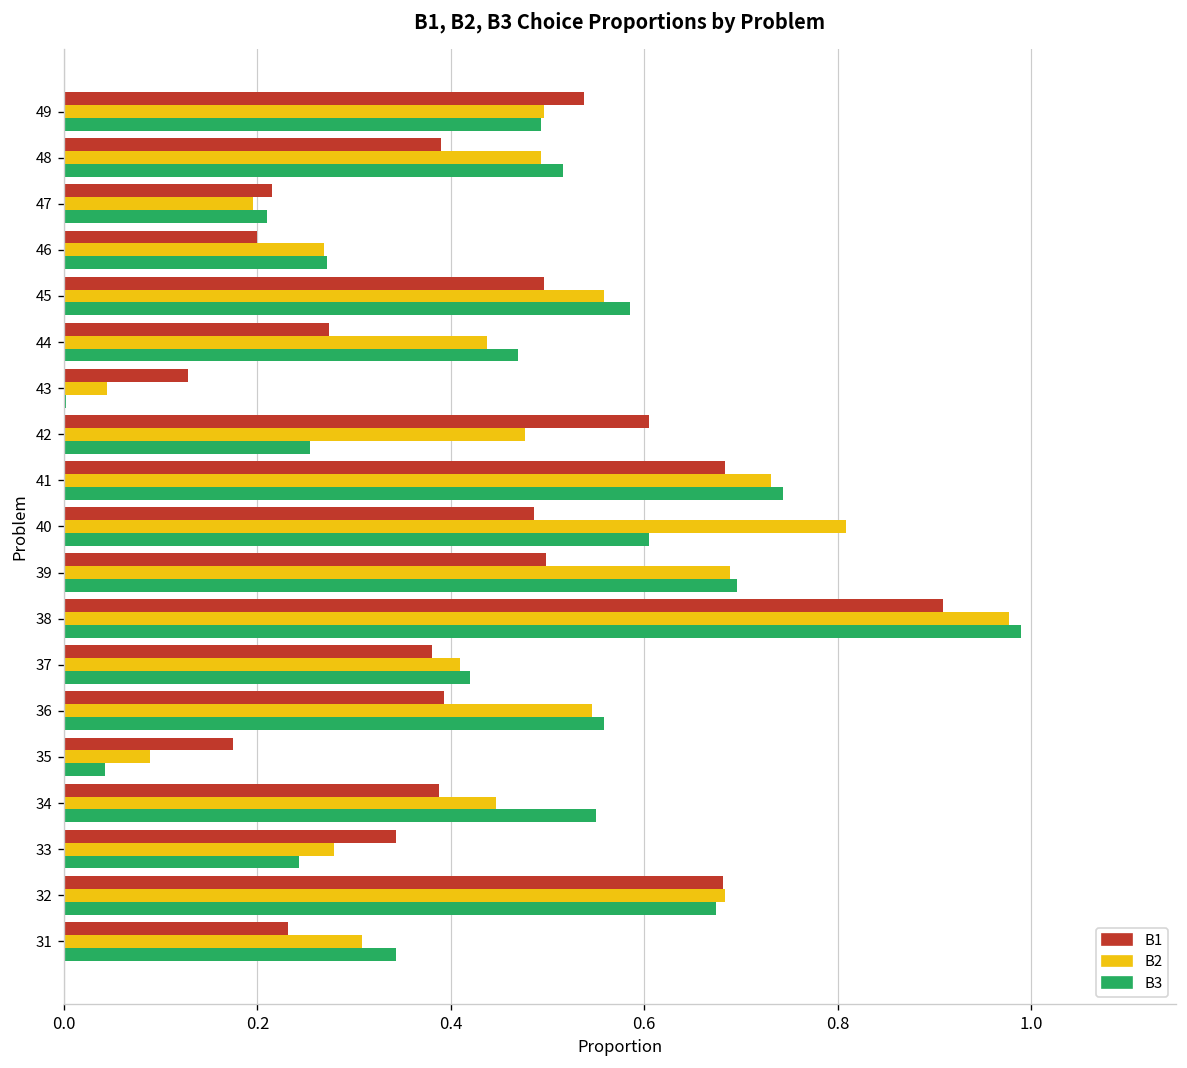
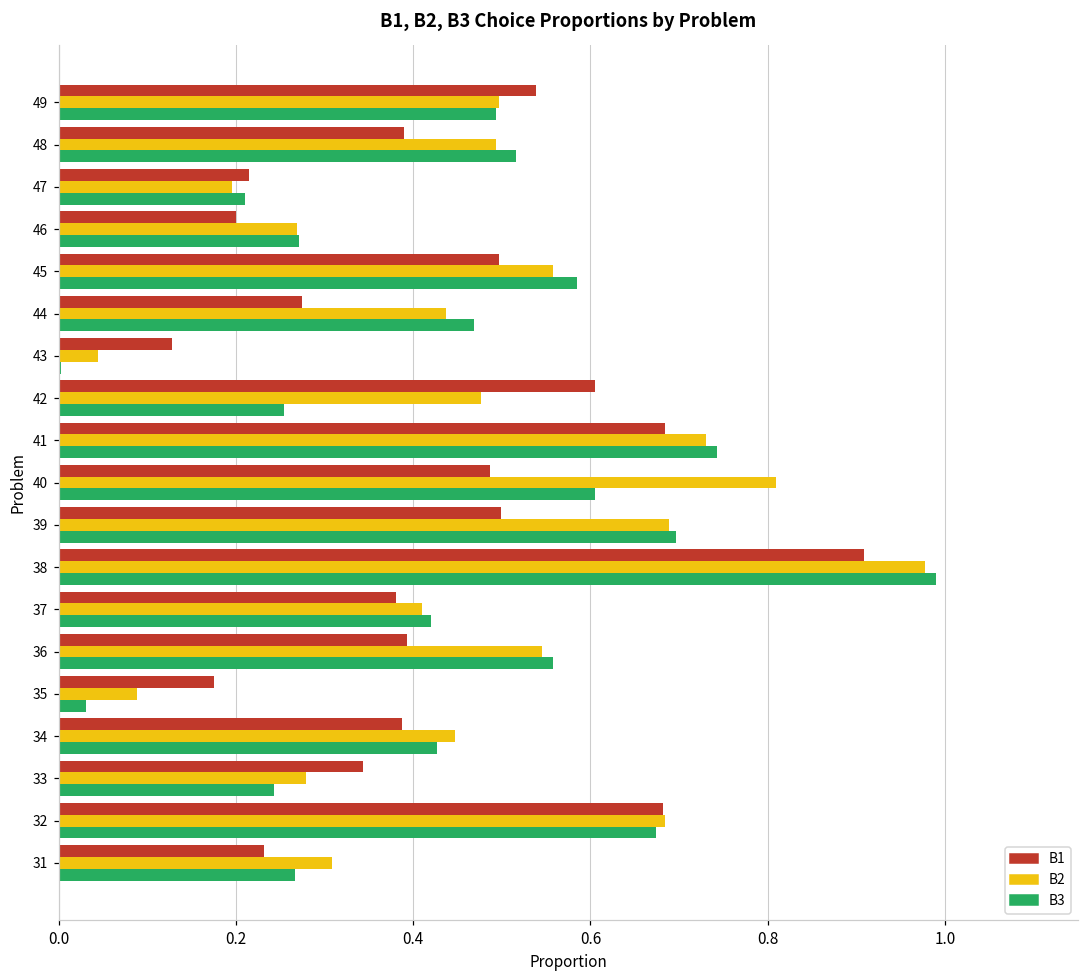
  {
    "B1": {
      "49": 0.54,
      "48": 0.39,
      "47": 0.21,
      "46": 0.20,
      "45": 0.50,
      "44": 0.27,
      "43": 0.13,
      "42": 0.60,
      "41": 0.68,
      "40": 0.49,
      "39": 0.50,
      "38": 0.91,
      "37": 0.38,
      "36": 0.39,
      "35": 0.18,
      "34": 0.39,
      "33": 0.34,
      "32": 0.68,
      "31": 0.23
    },
    "B2": {
      "49": 0.50,
      "48": 0.49,
      "47": 0.20,
      "46": 0.27,
      "45": 0.56,
      "44": 0.44,
      "43": 0.04,
      "42": 0.48,
      "41": 0.73,
      "40": 0.81,
      "39": 0.69,
      "38": 0.98,
      "37": 0.41,
      "36": 0.55,
      "35": 0.09,
      "34": 0.45,
      "33": 0.28,
      "32": 0.68,
      "31": 0.31
    },
    "B3": {
      "49": 0.49,
      "48": 0.52,
      "47": 0.21,
      "46": 0.27,
      "45": 0.59,
      "44": 0.47,
      "42": 0.25,
      "41": 0.74,
      "40": 0.60,
      "39": 0.70,
      "38": 0.99,
      "37": 0.42,
      "36": 0.56,
-     "35": 0.04,
-     "34": 0.55,
+     "35": 0.03,
+     "34": 0.43,
      "33": 0.24,
      "32": 0.67,
-     "31": 0.34
+     "31": 0.27
    }
  }
